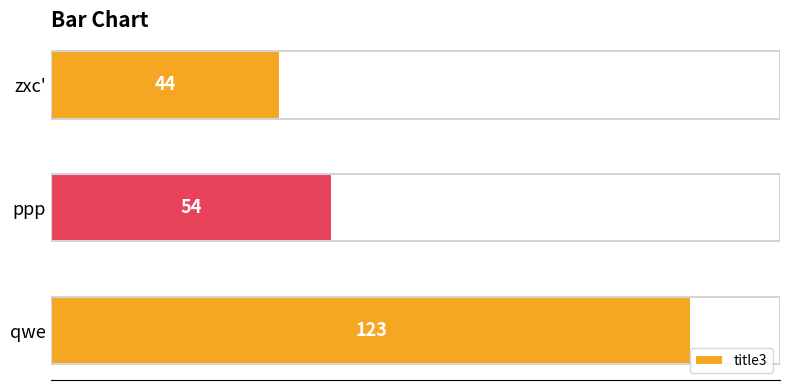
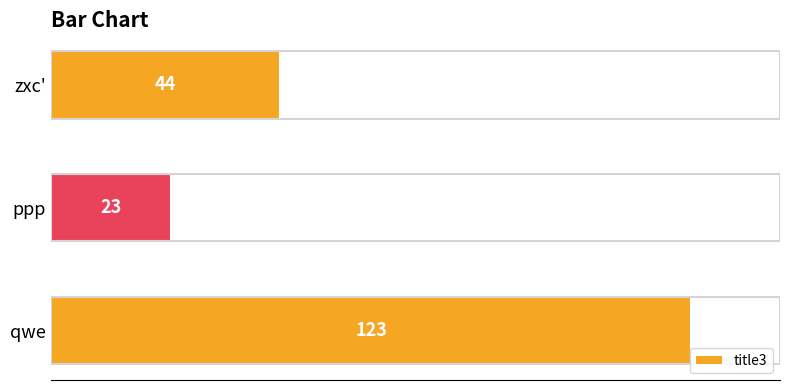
  {
    "zxc'": 44,
-   "ppp": 54,
+   "ppp": 23,
    "qwe": 123
  }
